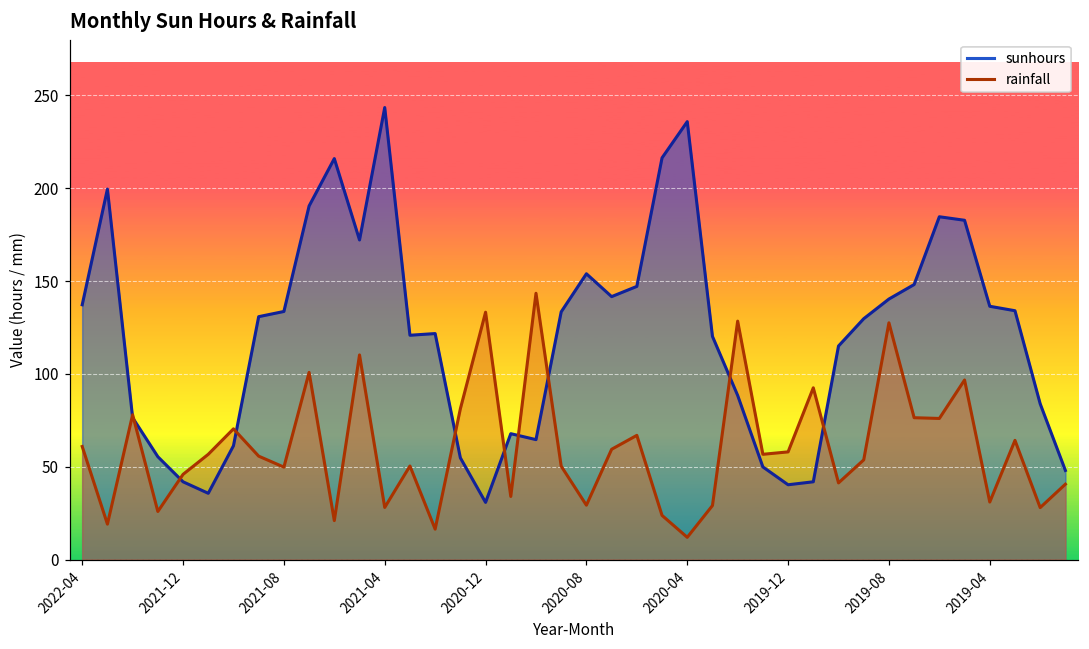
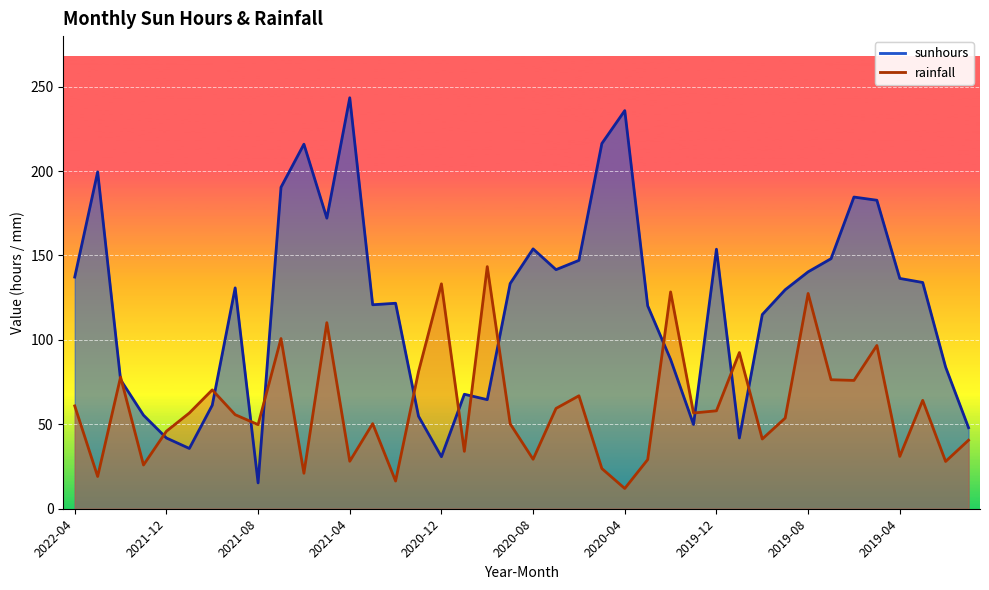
  {
    "sunhours": {
      "2022-04": 137,
      "2021-12": 42,
-     "2021-08": 134,
+     "2021-08": 15,
      "2021-04": 243,
      "2020-12": 31,
      "2020-08": 154,
      "2020-04": 236,
-     "2019-12": 40,
+     "2019-12": 154,
      "2019-08": 140,
      "2019-04": 136
    }
  }
